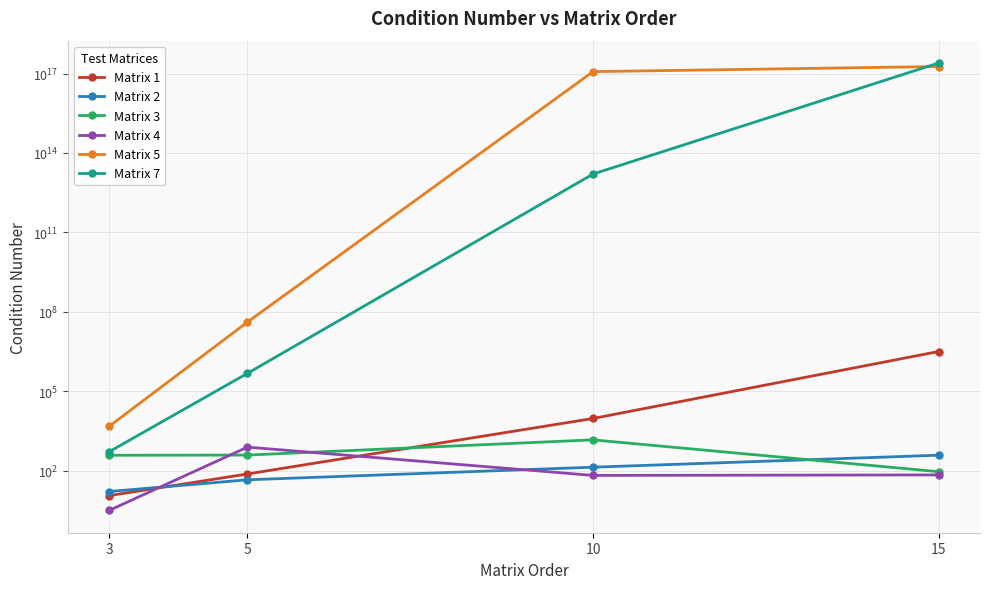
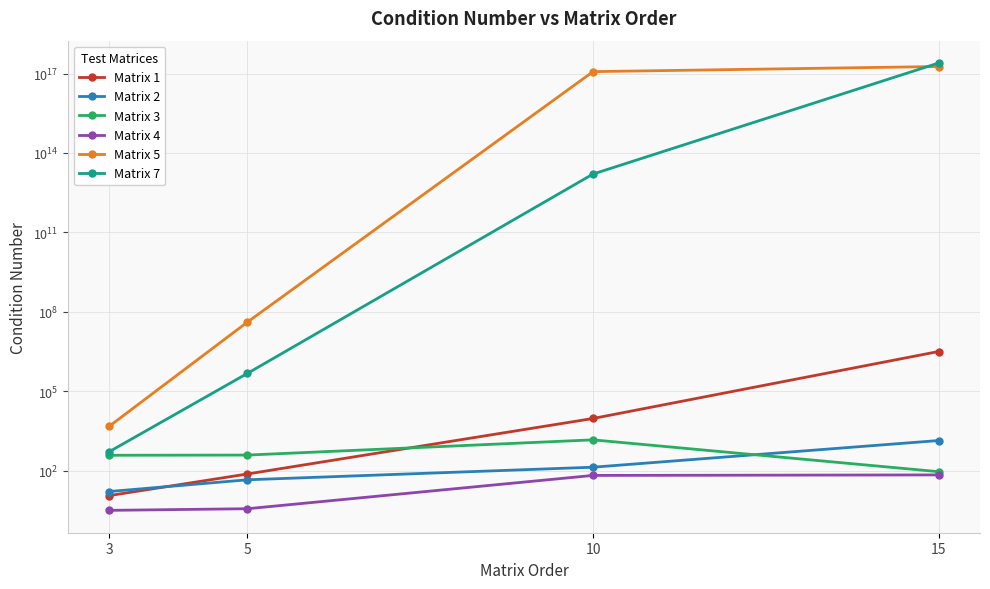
  {
    "Matrix 1": {
      "3": 11,
      "5": 80,
      "10": 9000,
      "15": 3000000
    },
    "Matrix 2": {
      "3": 20,
      "5": 50,
      "10": 100,
-     "15": 400
+     "15": 1000
    },
    "Matrix 4": {
      "3": 3,
-     "5": 800,
+     "5": 4,
      "10": 70,
      "15": 70
    },
    "Matrix 5": {
      "3": 5000,
      "5": 40000000,
      "10": 100000000000000000,
      "15": 200000000000000000
    }
  }
